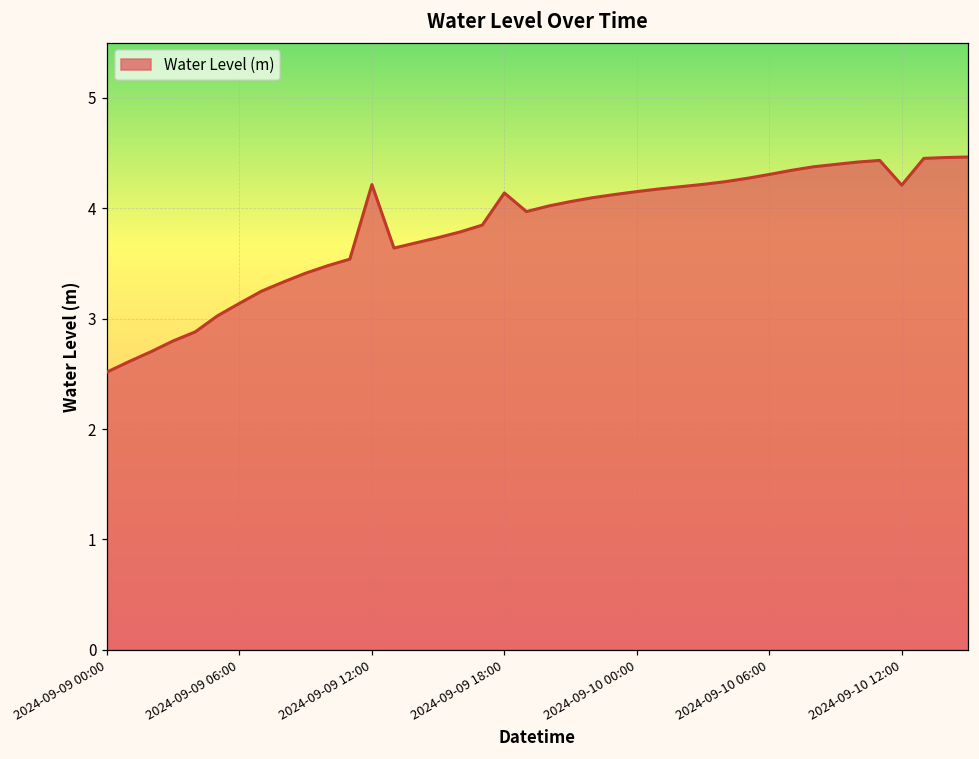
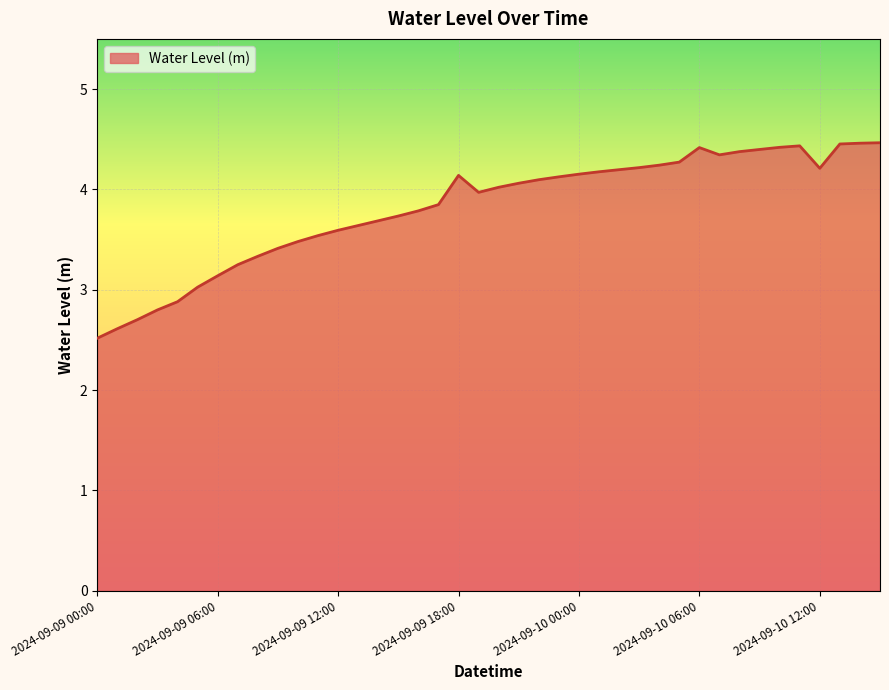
  {
    "2024-09-09 00:00": 2.52,
    "2024-09-09 06:00": 3.14,
-   "2024-09-09 12:00": 4.22,
+   "2024-09-09 12:00": 3.59,
    "2024-09-09 18:00": 4.14,
    "2024-09-10 00:00": 4.15,
-   "2024-09-10 06:00": 4.31,
+   "2024-09-10 06:00": 4.42,
    "2024-09-10 12:00": 4.21
  }
